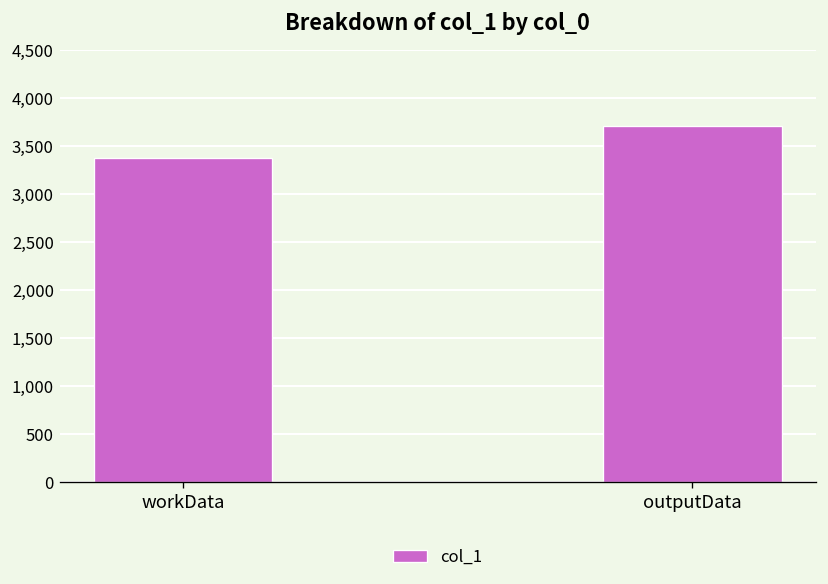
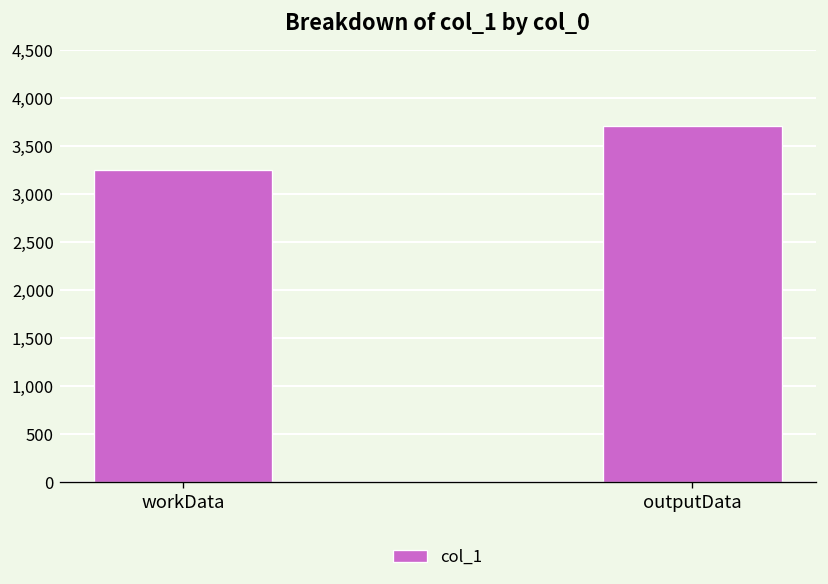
  {
-   "workData": "3,400",
+   "workData": "3,300",
    "outputData": "3,700"
  }
